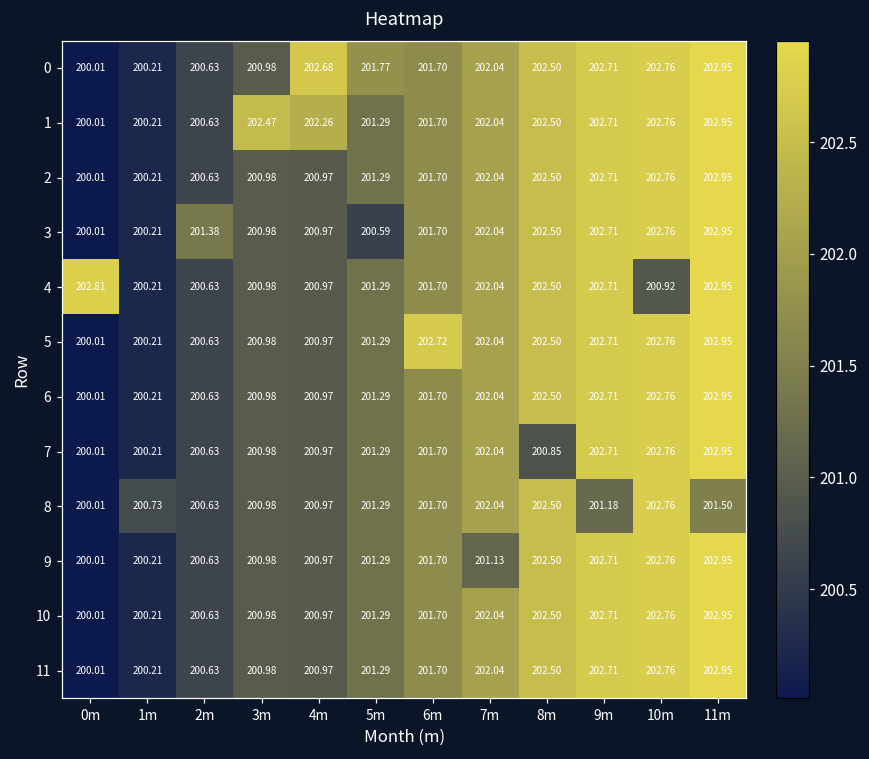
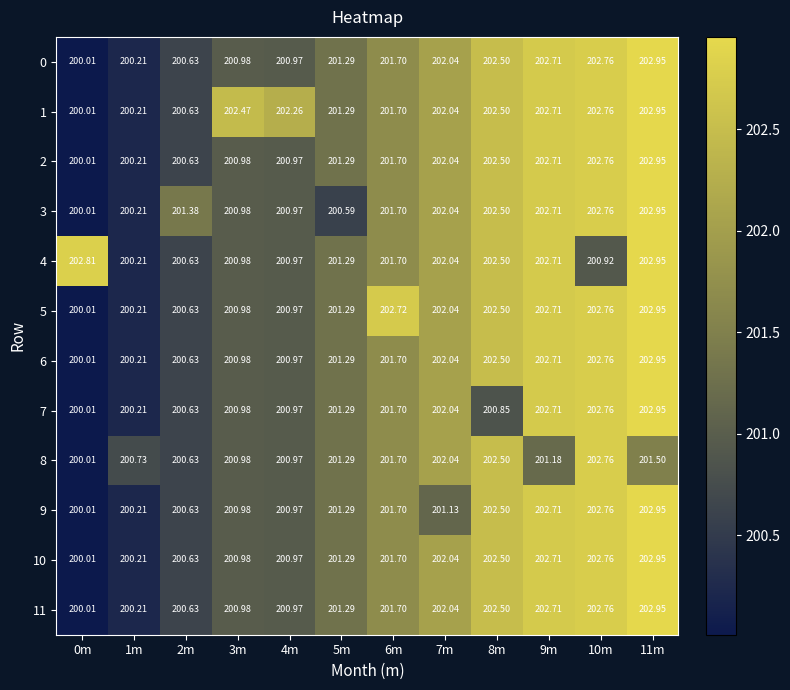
  {
    "0": {
      "0m": 200.01,
      "1m": 200.21,
      "2m": 200.63,
      "3m": 200.98,
-     "4m": 202.68,
-     "5m": 201.77,
+     "4m": 200.97,
+     "5m": 201.29,
      "6m": 201.70,
      "7m": 202.04,
      "8m": 202.50,
      "9m": 202.71,
      "10m": 202.76,
      "11m": 202.95
    },
    "1": {
      "0m": 200.01,
      "1m": 200.21,
      "2m": 200.63,
      "3m": 202.47,
      "4m": 202.26,
      "5m": 201.29,
      "6m": 201.70,
      "7m": 202.04,
      "8m": 202.50,
      "9m": 202.71,
      "10m": 202.76,
      "11m": 202.95
    },
    "2": {
      "0m": 200.01,
      "1m": 200.21,
      "2m": 200.63,
      "3m": 200.98,
      "4m": 200.97,
      "5m": 201.29,
      "6m": 201.70,
      "7m": 202.04,
      "8m": 202.50,
      "9m": 202.71,
      "10m": 202.76,
      "11m": 202.95
    },
    "3": {
      "0m": 200.01,
      "1m": 200.21,
      "2m": 201.38,
      "3m": 200.98,
      "4m": 200.97,
      "5m": 200.59,
      "6m": 201.70,
      "7m": 202.04,
      "8m": 202.50,
      "9m": 202.71,
      "10m": 202.76,
      "11m": 202.95
    },
    "4": {
      "0m": 202.81,
      "1m": 200.21,
      "2m": 200.63,
      "3m": 200.98,
      "4m": 200.97,
      "5m": 201.29,
      "6m": 201.70,
      "7m": 202.04,
      "8m": 202.50,
      "9m": 202.71,
      "10m": 200.92,
      "11m": 202.95
    },
    "5": {
      "0m": 200.01,
      "1m": 200.21,
      "2m": 200.63,
      "3m": 200.98,
      "4m": 200.97,
      "5m": 201.29,
      "6m": 202.72,
      "7m": 202.04,
      "8m": 202.50,
      "9m": 202.71,
      "10m": 202.76,
      "11m": 202.95
    },
    "6": {
      "0m": 200.01,
      "1m": 200.21,
      "2m": 200.63,
      "3m": 200.98,
      "4m": 200.97,
      "5m": 201.29,
      "6m": 201.70,
      "7m": 202.04,
      "8m": 202.50,
      "9m": 202.71,
      "10m": 202.76,
      "11m": 202.95
    },
    "7": {
      "0m": 200.01,
      "1m": 200.21,
      "2m": 200.63,
      "3m": 200.98,
      "4m": 200.97,
      "5m": 201.29,
      "6m": 201.70,
      "7m": 202.04,
      "8m": 200.85,
      "9m": 202.71,
      "10m": 202.76,
      "11m": 202.95
    },
    "8": {
      "0m": 200.01,
      "1m": 200.73,
      "2m": 200.63,
      "3m": 200.98,
      "4m": 200.97,
      "5m": 201.29,
      "6m": 201.70,
      "7m": 202.04,
      "8m": 202.50,
      "9m": 201.18,
      "10m": 202.76,
      "11m": 201.50
    },
    "9": {
      "0m": 200.01,
      "1m": 200.21,
      "2m": 200.63,
      "3m": 200.98,
      "4m": 200.97,
      "5m": 201.29,
      "6m": 201.70,
      "7m": 201.13,
      "8m": 202.50,
      "9m": 202.71,
      "10m": 202.76,
      "11m": 202.95
    },
    "10": {
      "0m": 200.01,
      "1m": 200.21,
      "2m": 200.63,
      "3m": 200.98,
      "4m": 200.97,
      "5m": 201.29,
      "6m": 201.70,
      "7m": 202.04,
      "8m": 202.50,
      "9m": 202.71,
      "10m": 202.76,
      "11m": 202.95
    },
    "11": {
      "0m": 200.01,
      "1m": 200.21,
      "2m": 200.63,
      "3m": 200.98,
      "4m": 200.97,
      "5m": 201.29,
      "6m": 201.70,
      "7m": 202.04,
      "8m": 202.50,
      "9m": 202.71,
      "10m": 202.76,
      "11m": 202.95
    }
  }
